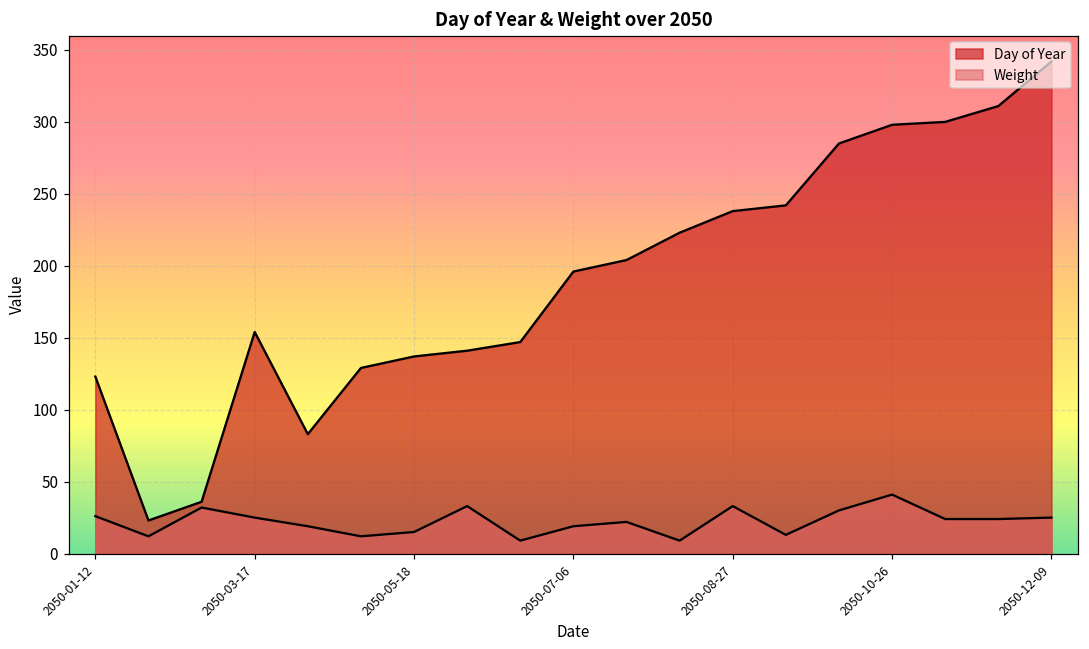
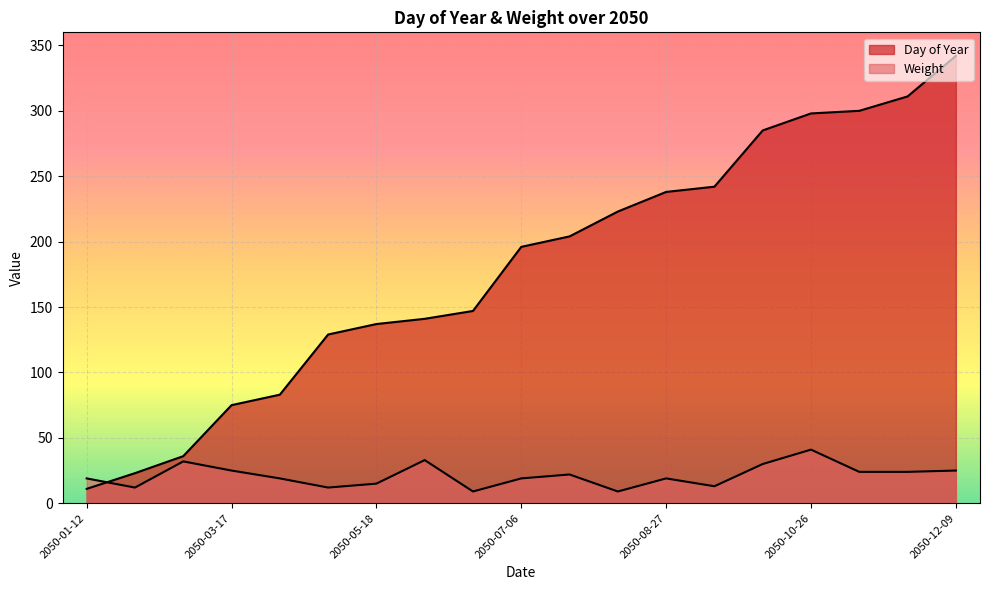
  {
    "Day of Year": {
-     "2050-01-12": 123,
-     "2050-03-17": 154,
+     "2050-01-12": 11,
+     "2050-03-17": 75,
      "2050-05-18": 137,
      "2050-07-06": 196,
      "2050-08-27": 238,
      "2050-10-26": 298
    },
    "Weight": {
-     "2050-01-12": 26,
+     "2050-01-12": 19,
      "2050-03-17": 25,
      "2050-05-18": 15,
      "2050-07-06": 19,
-     "2050-08-27": 33,
+     "2050-08-27": 19,
      "2050-10-26": 41,
      "2050-12-09": 25
    }
  }
